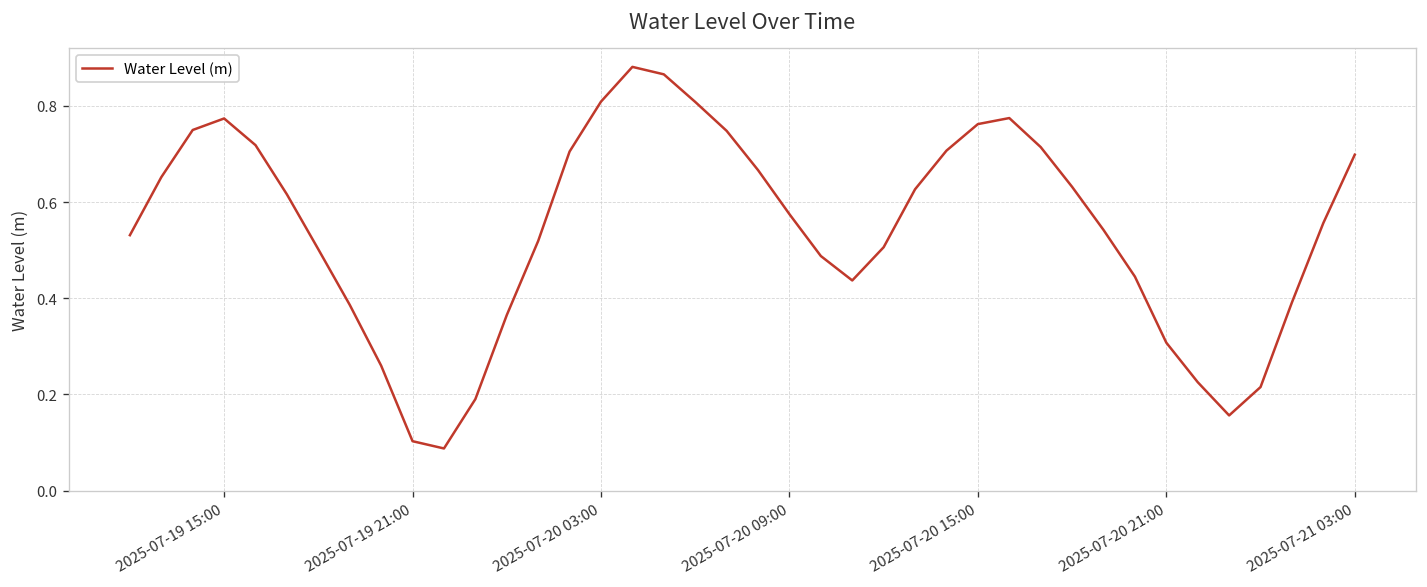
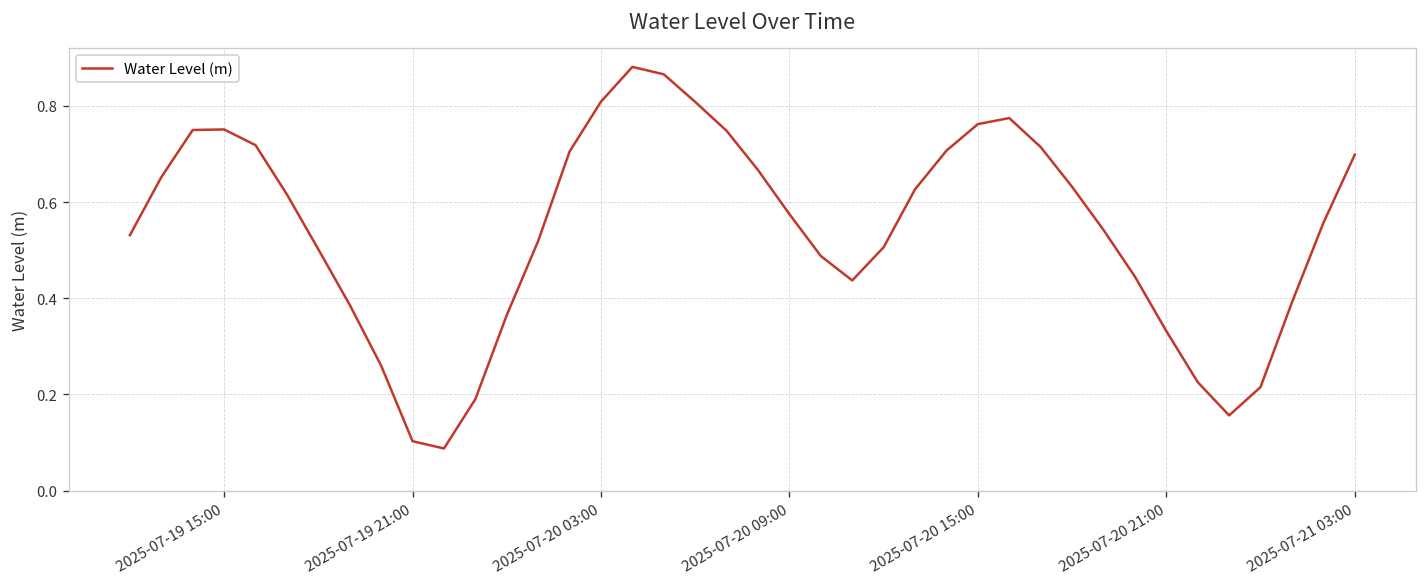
  {
-   "2025-07-19 15:00": 0.77,
+   "2025-07-19 15:00": 0.75,
    "2025-07-19 21:00": 0.10,
    "2025-07-20 03:00": 0.81,
    "2025-07-20 09:00": 0.57,
    "2025-07-20 15:00": 0.76,
-   "2025-07-20 21:00": 0.31,
+   "2025-07-20 21:00": 0.33,
    "2025-07-21 03:00": 0.70
  }
